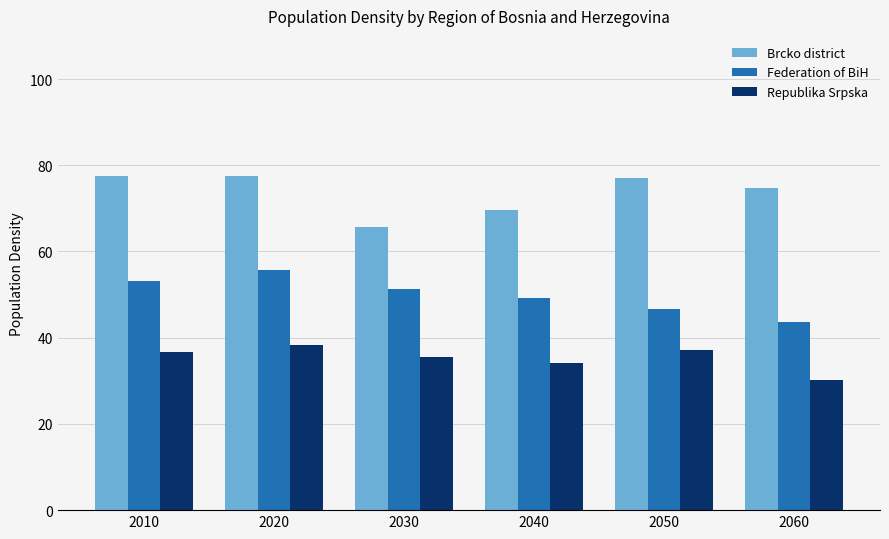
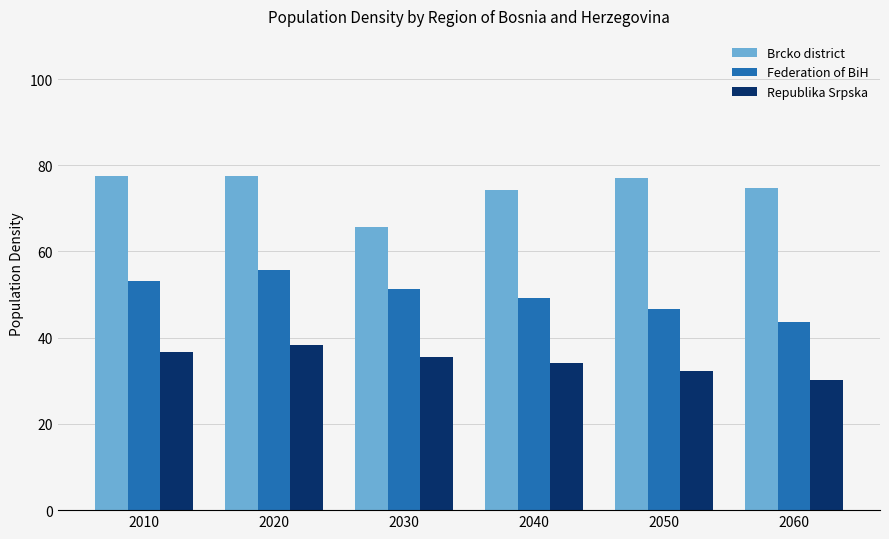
  {
    "Brcko district": {
      "2010": 77,
      "2020": 77,
      "2030": 66,
-     "2040": 70,
+     "2040": 74,
      "2050": 77,
      "2060": 75
    },
    "Federation of BiH": {
      "2010": 53,
      "2020": 56,
      "2030": 51,
      "2040": 49,
      "2050": 47,
      "2060": 44
    },
    "Republika Srpska": {
      "2010": 37,
      "2020": 38,
      "2030": 35,
      "2040": 34,
-     "2050": 37,
+     "2050": 32,
      "2060": 30
    }
  }
